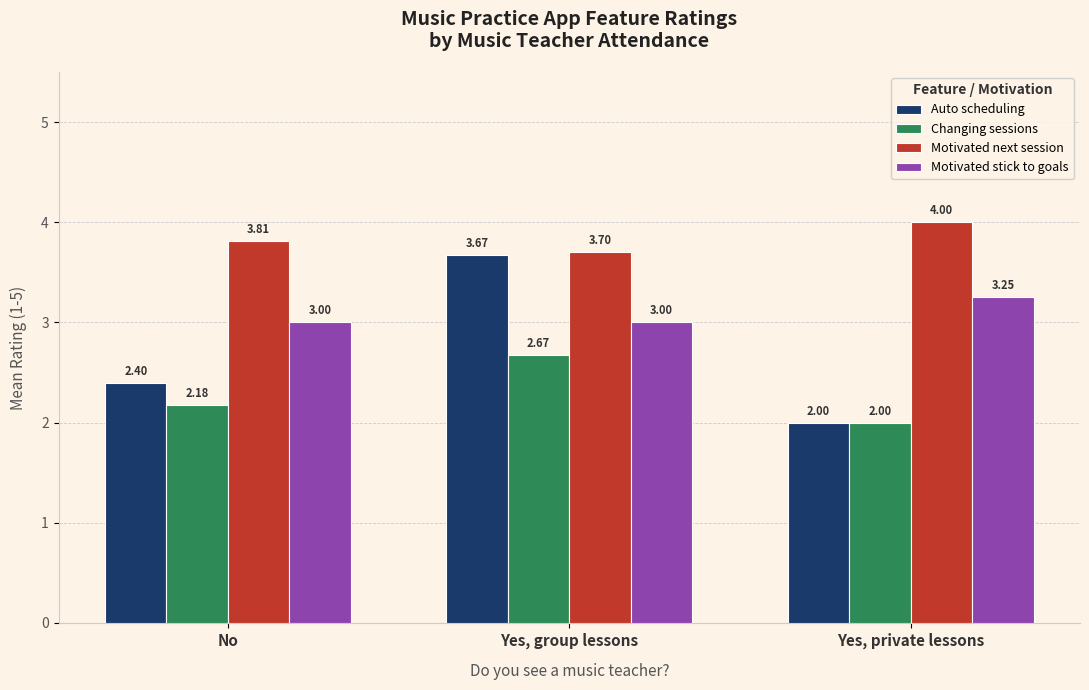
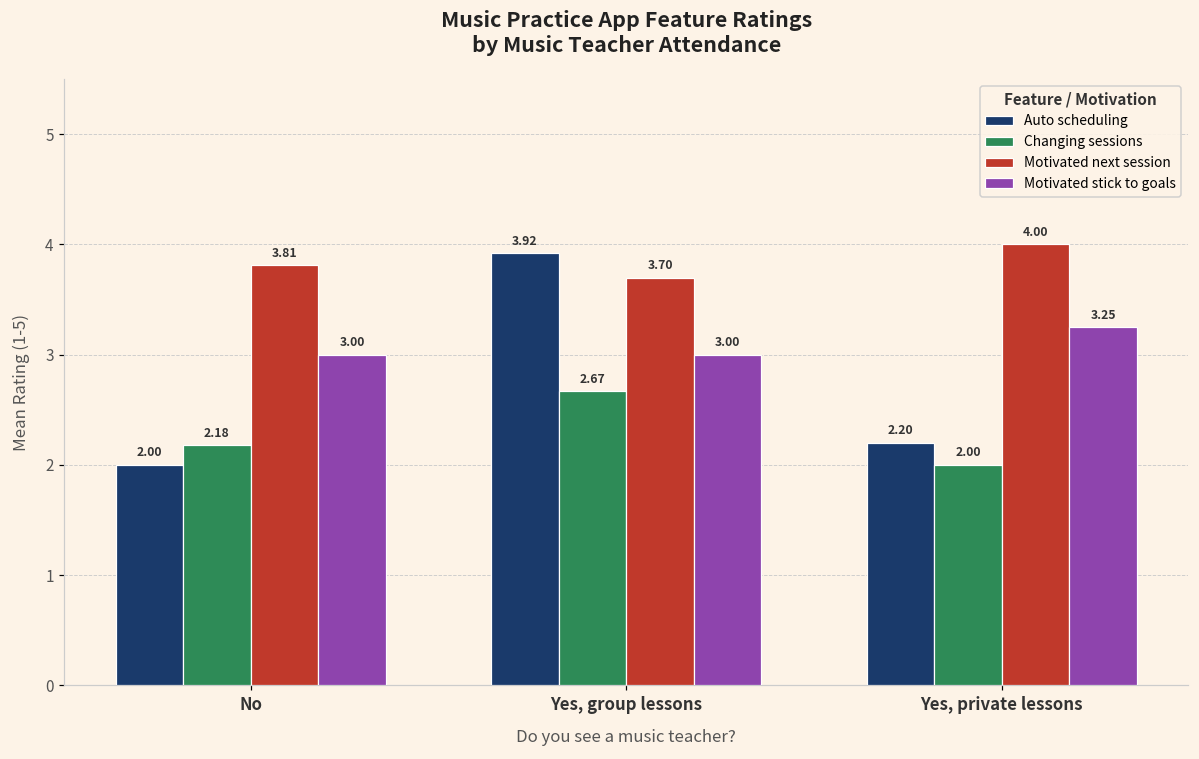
  {
    "Auto scheduling": {
-     "No": 2.40,
-     "Yes, group lessons": 3.67,
-     "Yes, private lessons": 2.00
+     "No": 2.00,
+     "Yes, group lessons": 3.92,
+     "Yes, private lessons": 2.20
    },
    "Changing sessions": {
      "No": 2.18,
      "Yes, group lessons": 2.67,
      "Yes, private lessons": 2.00
    },
    "Motivated next session": {
      "No": 3.81,
      "Yes, group lessons": 3.70,
      "Yes, private lessons": 4.00
    },
    "Motivated stick to goals": {
      "No": 3.00,
      "Yes, group lessons": 3.00,
      "Yes, private lessons": 3.25
    }
  }
